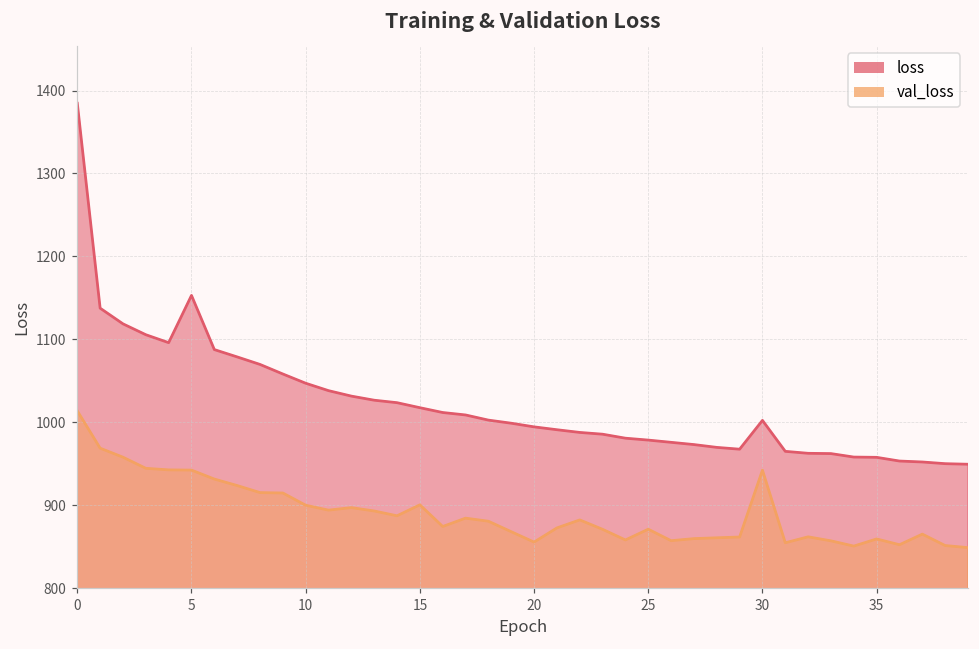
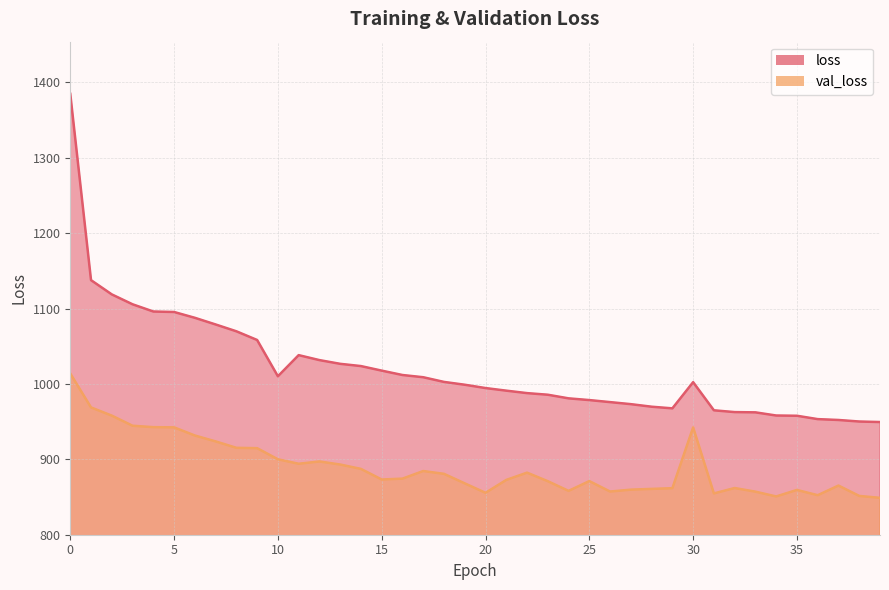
  {
    "loss": {
      "0": 1380,
-     "5": 1150,
-     "10": 1050,
+     "5": 1100,
+     "10": 1010,
      "15": 1020,
      "20": 990,
      "25": 980,
      "30": 1000,
      "35": 960
    },
    "val_loss": {
      "0": 1010,
      "5": 940,
      "10": 900,
-     "15": 900,
+     "15": 870,
      "20": 860,
      "25": 870,
      "30": 940,
      "35": 860
    }
  }
